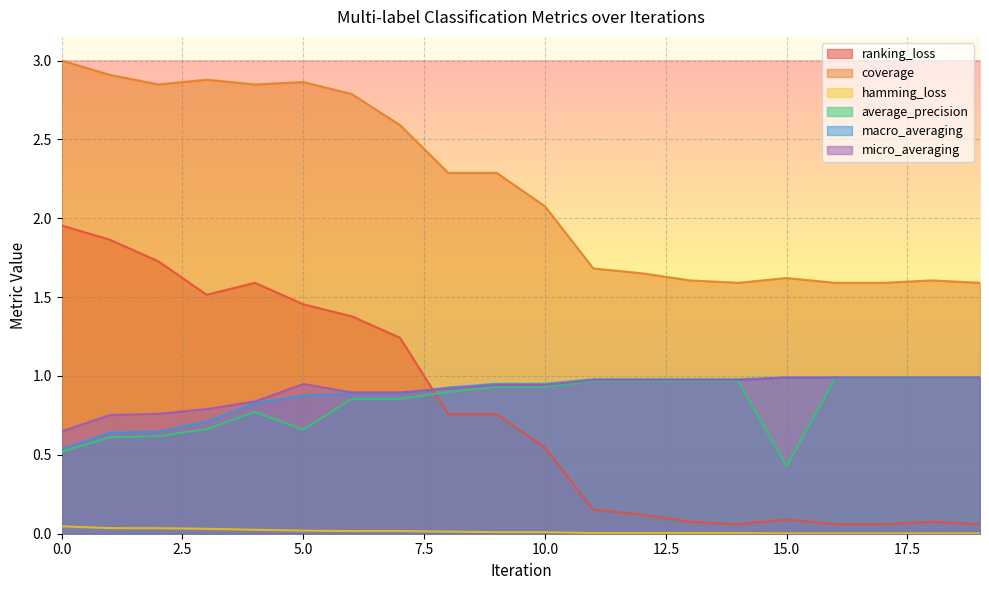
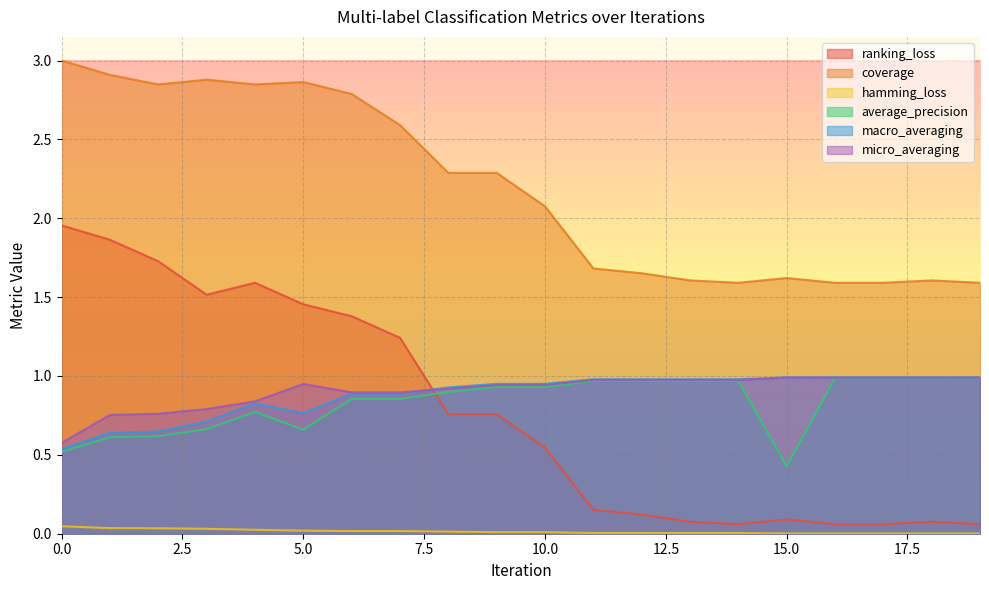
  {
    "average_precision": {
      "5.0": 0.66,
      "15.0": 0.43
    },
    "macro_averaging": {
-     "5.0": 0.88
+     "5.0": 0.76
    },
    "micro_averaging": {
-     "0.0": 0.65,
+     "0.0": 0.58,
      "5.0": 0.95
    }
  }
